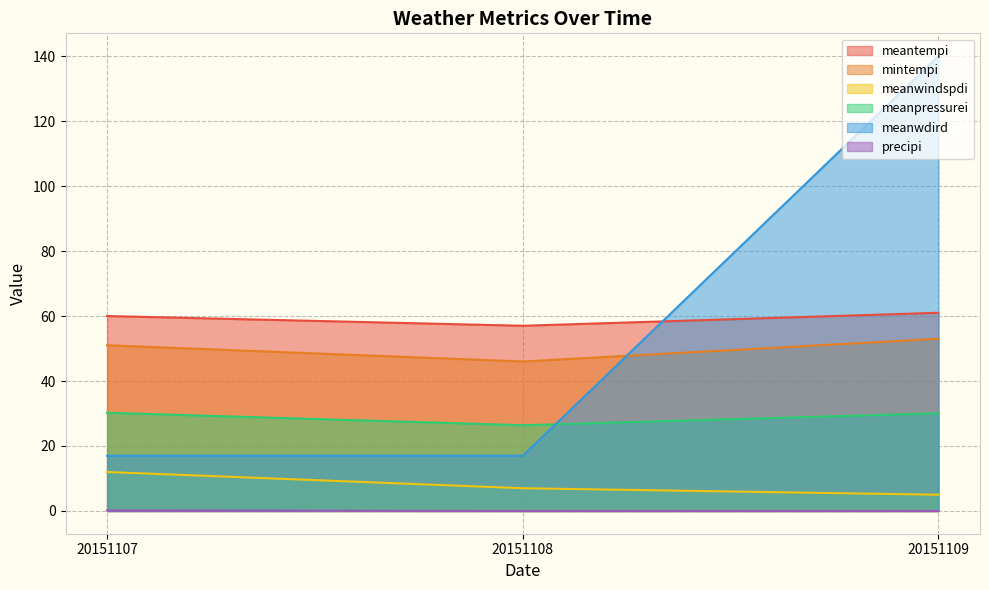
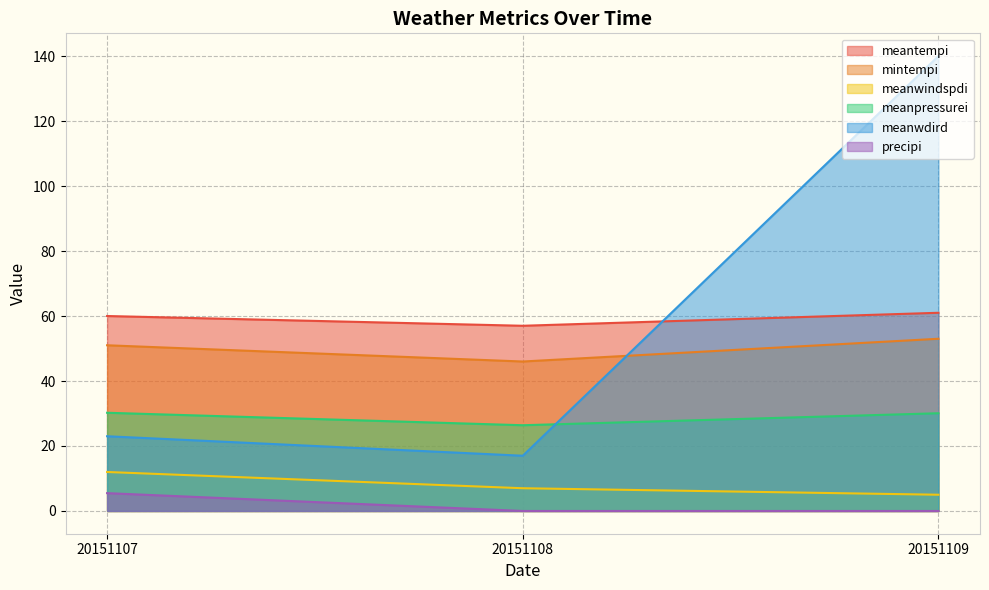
  {
    "meanpressurei": {
      "20151107": 30,
      "20151108": 26,
      "20151109": 30
    },
    "meanwdird": {
-     "20151107": 17,
+     "20151107": 23,
      "20151108": 17
    },
    "precipi": {
-     "20151107": 0,
+     "20151107": 5,
      "20151108": 0,
      "20151109": 0
    }
  }
